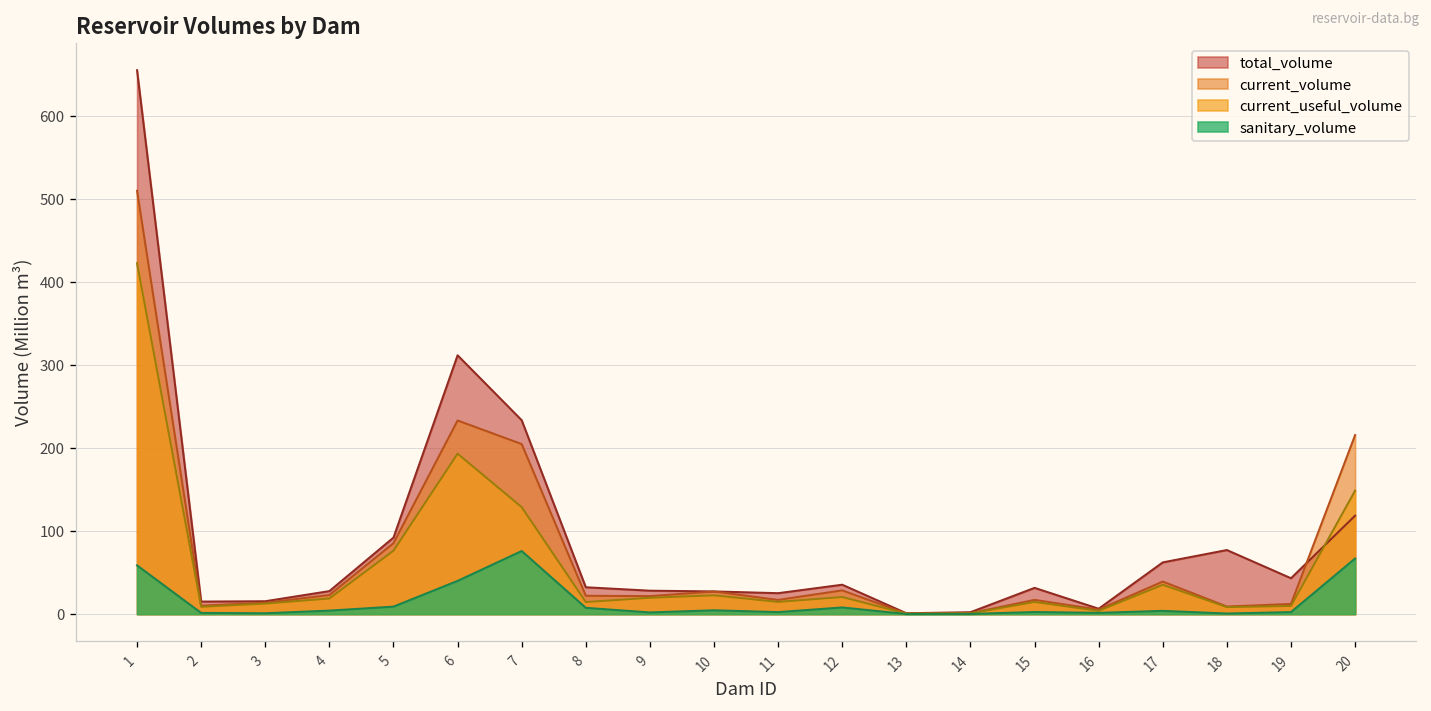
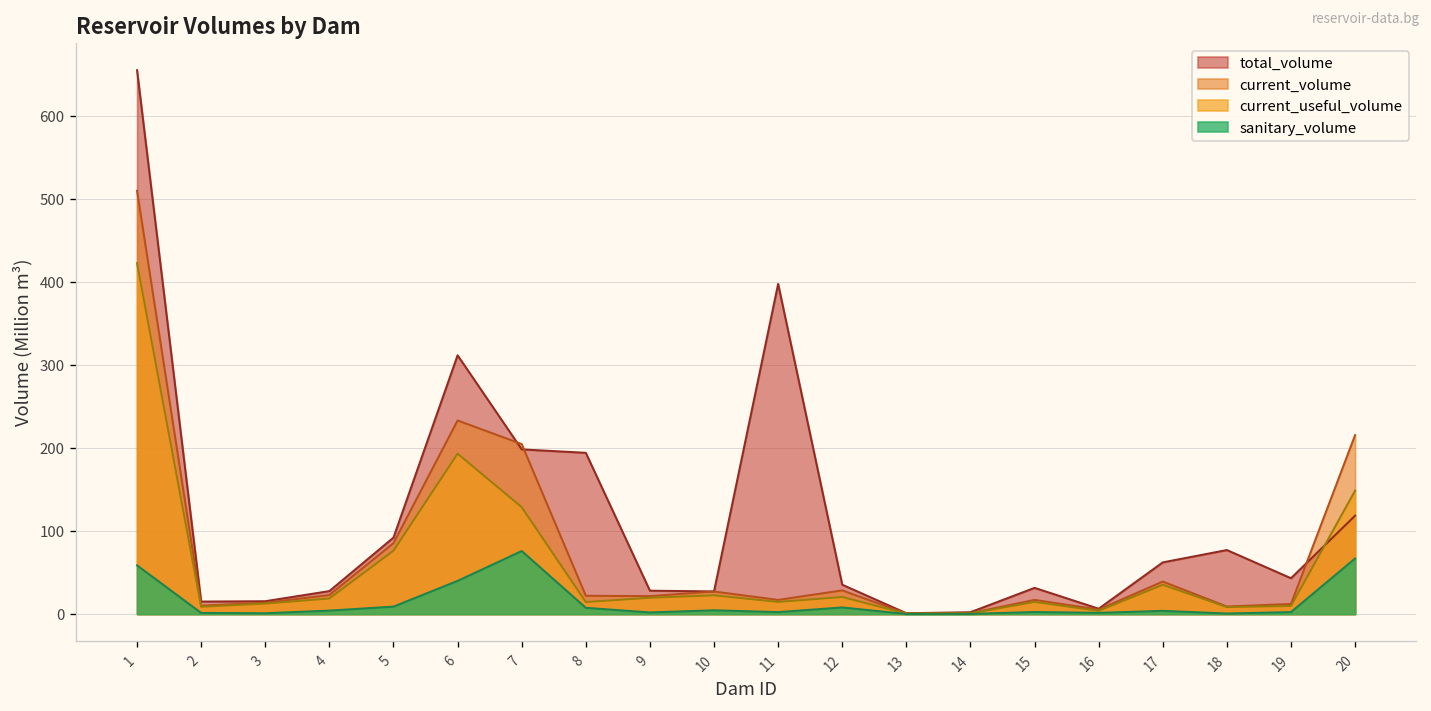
  {
    "total_volume": {
      "1": 660,
      "2": 20,
      "4": 30,
      "5": 90,
      "6": 310,
-     "7": 230,
-     "8": 30,
+     "7": 200,
+     "8": 190,
      "9": 30,
-     "11": 30,
+     "11": 400,
      "12": 40,
      "15": 30,
      "17": 60,
      "18": 80,
      "19": 40,
      "20": 120
    },
    "sanitary_volume": {
      "1": 60,
      "2": 0,
      "3": 0,
      "4": 0,
      "5": 10,
      "6": 40,
      "7": 80,
      "8": 10,
      "9": 0,
      "10": 0,
      "11": 0,
      "12": 10,
      "15": 0,
      "17": 0,
      "18": 0,
      "19": 0,
      "20": 70
    }
  }
